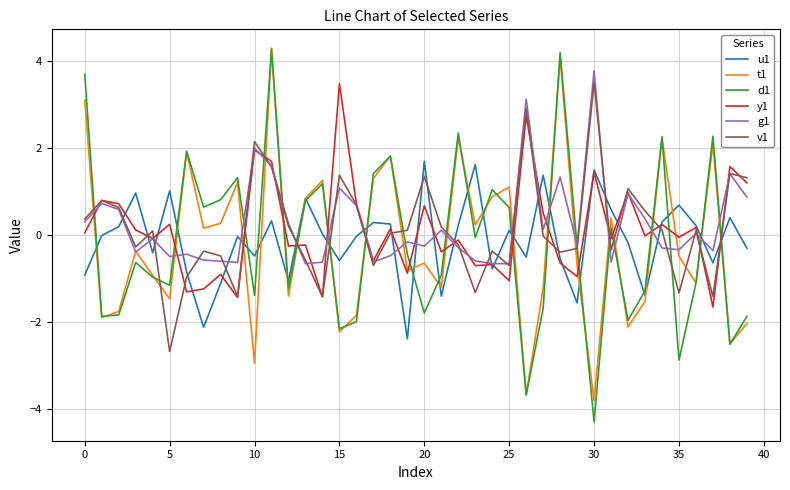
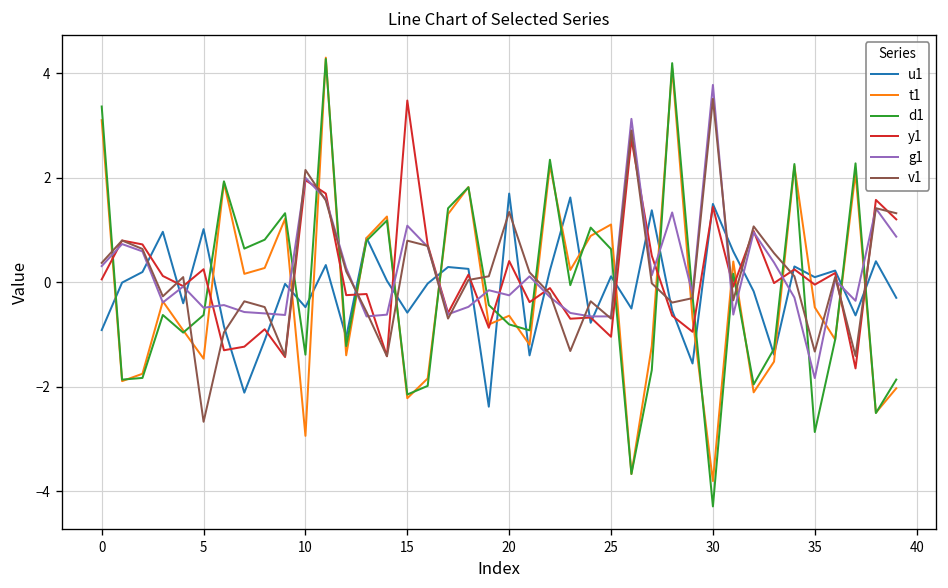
  {
    "u1": {
      "0": -0.9,
      "5": 1.0,
      "10": -0.5,
      "15": -0.6,
      "20": 1.7,
      "25": 0.1,
-     "35": 0.7
+     "35": 0.1
    },
    "t1": {
      "0": 3.1,
      "5": -1.5,
      "10": -2.9,
      "15": -2.2,
      "20": -0.6,
      "25": 1.1,
      "30": -3.8,
      "35": -0.5
    },
    "d1": {
-     "0": 3.7,
-     "5": -1.1,
+     "0": 3.4,
+     "5": -0.6,
      "10": -1.4,
      "15": -2.1,
-     "20": -1.8,
+     "20": -0.8,
      "25": 0.6,
      "30": -4.3,
      "35": -2.9
    },
    "y1": {
      "0": 0.1,
      "5": 0.3,
      "15": 3.5,
-     "20": 0.7,
+     "20": 0.4,
      "25": -1.0,
      "35": 0.0
    },
    "g1": {
      "0": 0.3,
      "5": -0.5,
      "15": 1.1,
      "20": -0.2,
      "30": 3.8,
-     "35": -0.3
+     "35": -1.8
    },
    "v1": {
      "0": 0.4,
      "5": -2.7,
      "10": 2.2,
-     "15": 1.4,
+     "15": 0.8,
      "20": 1.3,
      "30": 3.5,
      "35": -1.3
    }
  }
